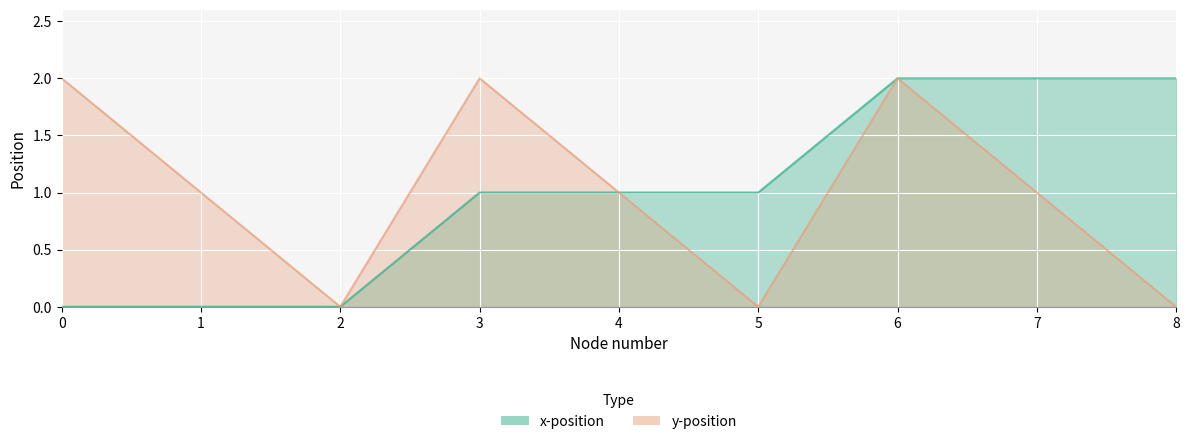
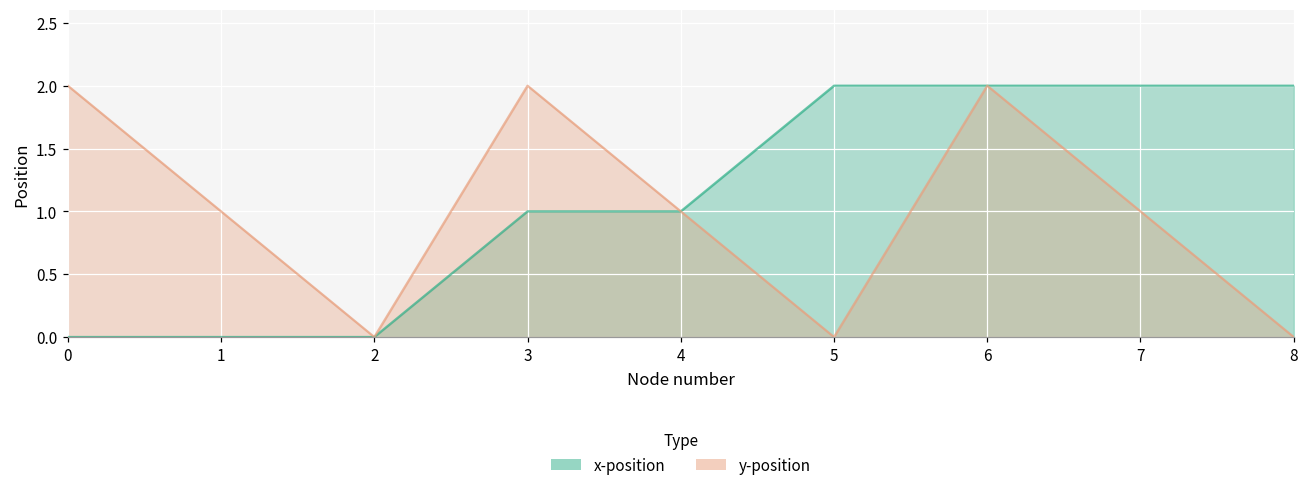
  {
    "x-position": {
      "0": 0,
      "1": 0,
      "3": 1,
-     "5": 1,
+     "5": 2,
      "7": 2,
      "8": 2
    },
    "y-position": {
      "0": 2,
      "1": 1,
      "3": 2,
      "5": 0,
      "7": 1,
      "8": 0
    }
  }
